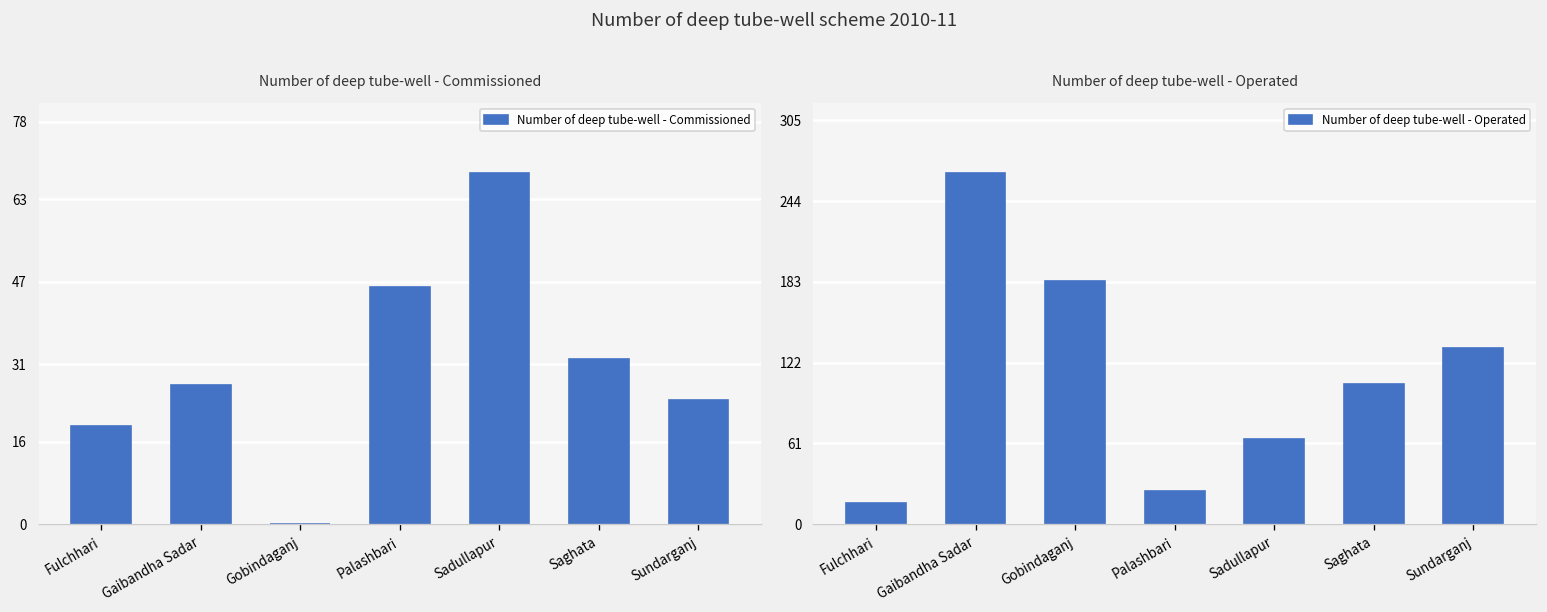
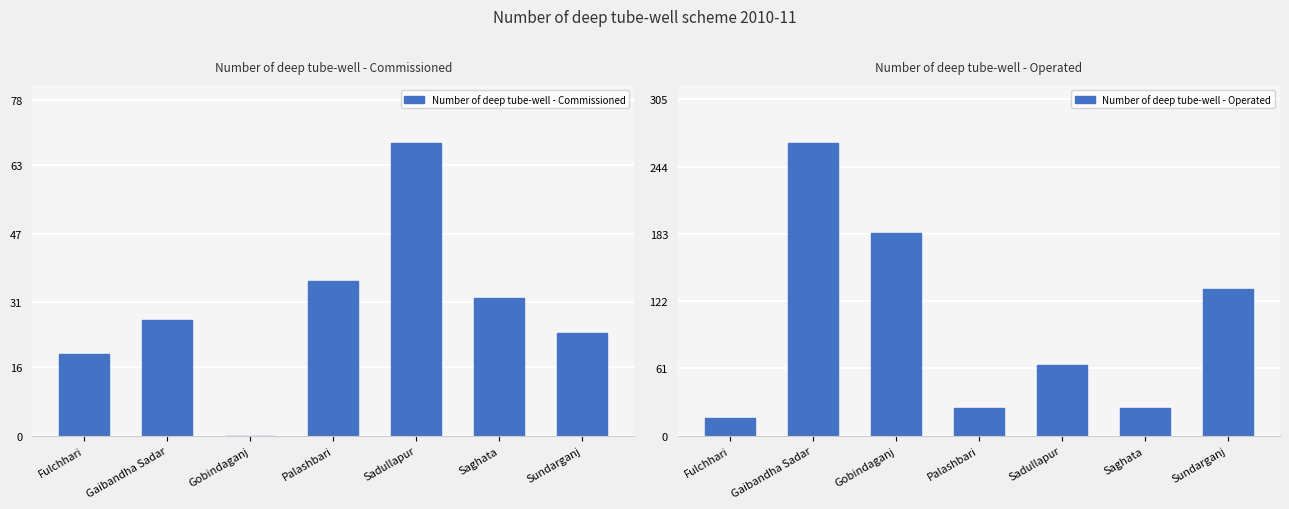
  {
    "Number of deep tube-well - Commissioned": {
      "Fulchhari": 19,
      "Gaibandha Sadar": 27,
      "Gobindaganj": 0,
-     "Palashbari": 46,
+     "Palashbari": 36,
      "Sadullapur": 68,
      "Saghata": 32,
      "Sundarganj": 24
    },
    "Number of deep tube-well - Operated": {
      "Fulchhari": 16,
      "Gaibandha Sadar": 265,
      "Gobindaganj": 184,
      "Palashbari": 25,
      "Sadullapur": 64,
-     "Saghata": 106,
+     "Saghata": 25,
      "Sundarganj": 133
    }
  }
